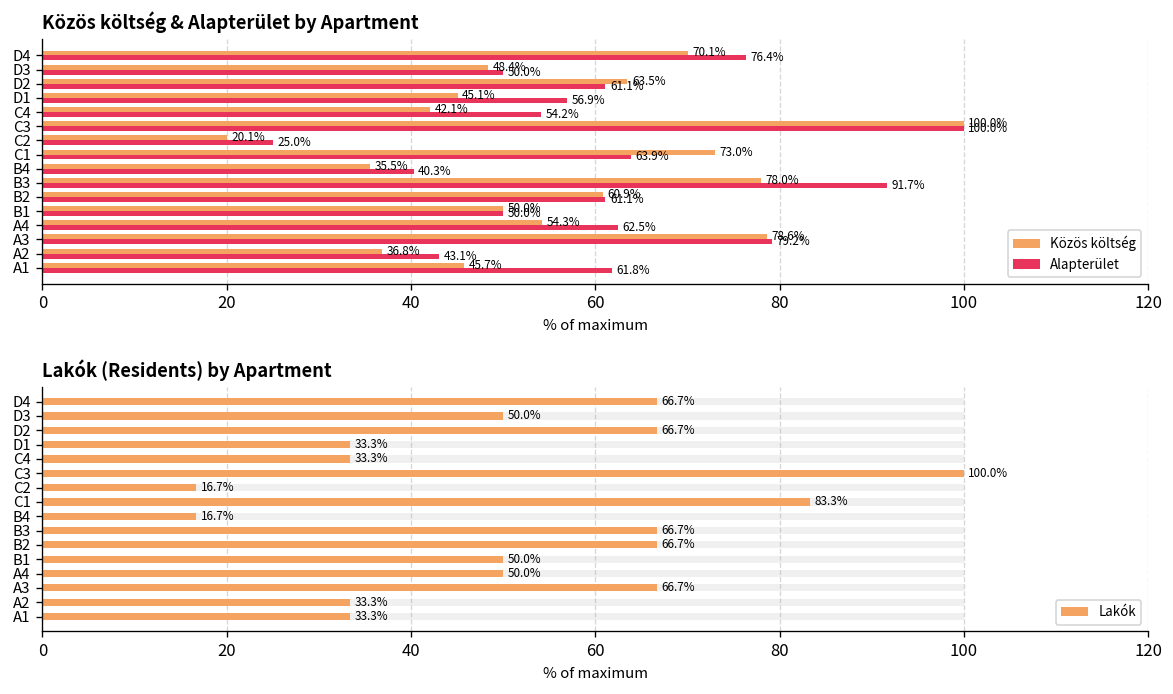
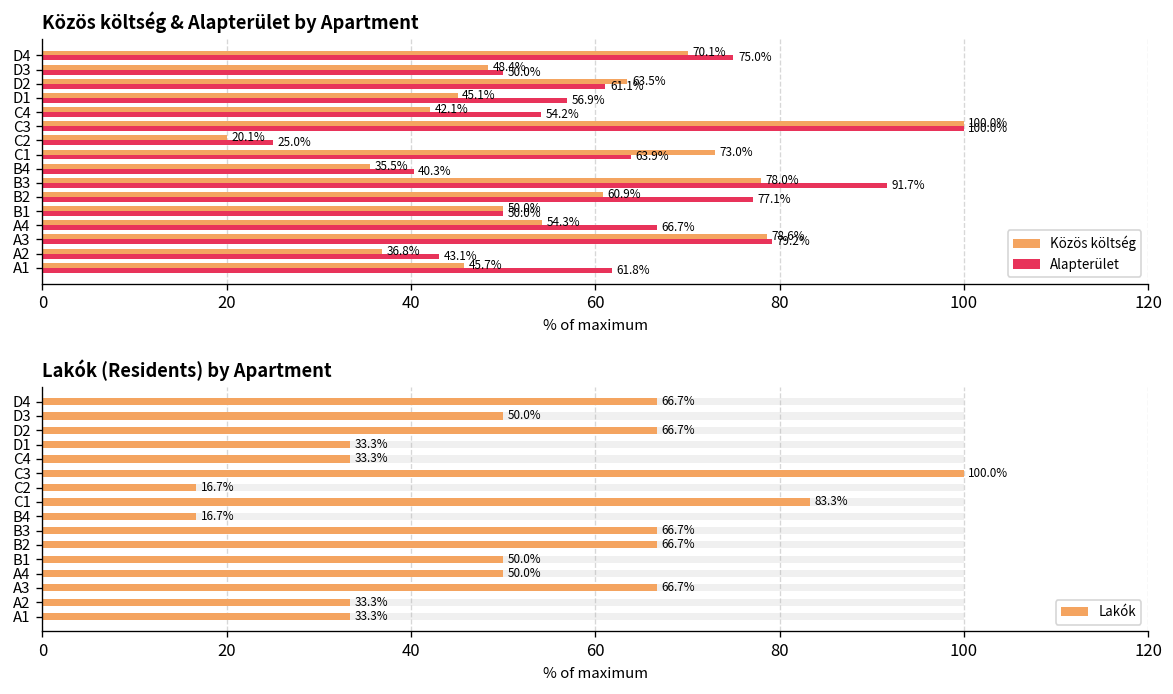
  {
    "Közös költség & Alapterület by Apartment": {
      "Közös költség": {
        "D4": "70.1%",
        "D1": "45.1%",
        "C4": "42.1%",
        "C2": "20.1%",
        "C1": "73.0%",
        "B4": "35.5%",
        "B3": "78.0%",
        "B2": "60.9%",
        "A4": "54.3%",
        "A2": "36.8%",
        "A1": "45.7%"
      },
      "Alapterület": {
-       "D4": "76.4%",
+       "D4": "75.0%",
        "D1": "56.9%",
        "C4": "54.2%",
        "C2": "25.0%",
        "C1": "63.9%",
        "B4": "40.3%",
        "B3": "91.7%",
-       "B2": "61.1%",
-       "A4": "62.5%",
+       "B2": "77.1%",
+       "A4": "66.7%",
        "A2": "43.1%",
        "A1": "61.8%"
      }
    },
    "Lakók (Residents) by Apartment": {
      "Lakók": {
        "C3": "100.0%"
      }
    }
  }
